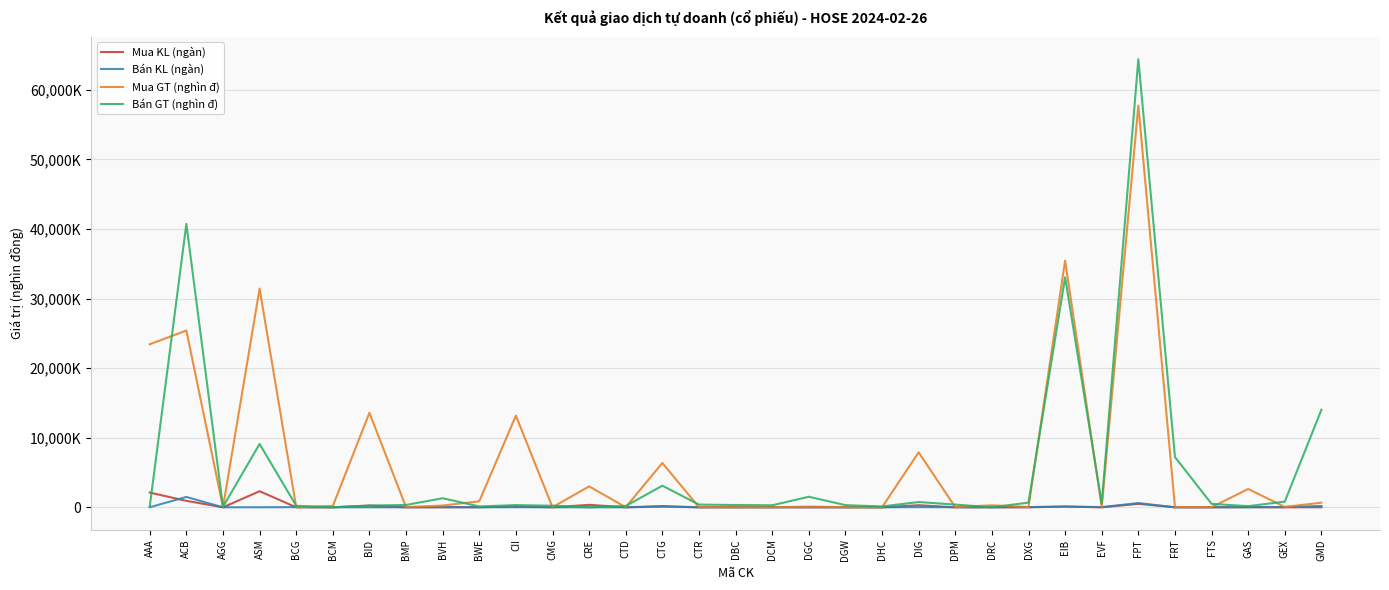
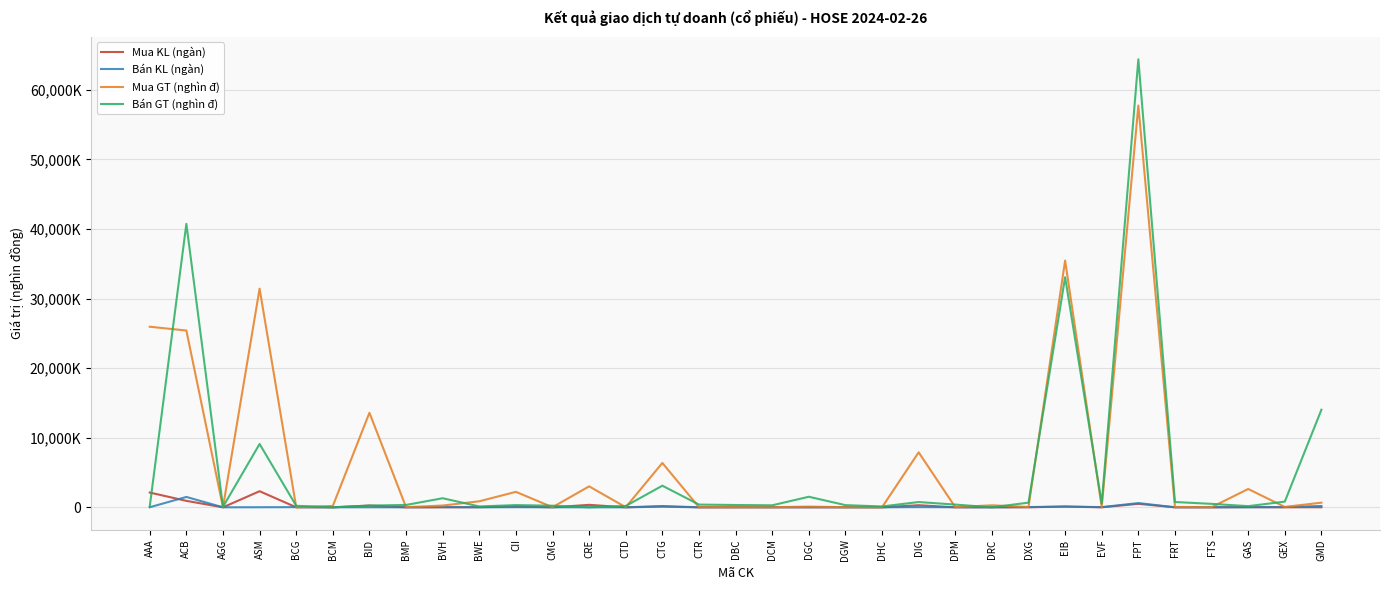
  {
    "Mua KL (ngàn)": {
      "AAA": "2,000,000",
      "ACB": "1,000,000",
      "ASM": "2,000,000"
    },
    "Bán KL (ngàn)": {
      "ACB": "1,000,000",
      "ASM": "0"
    },
    "Mua GT (nghìn đ)": {
-     "AAA": "23,000,000",
+     "AAA": "26,000,000",
      "ACB": "25,000,000",
      "ASM": "31,000,000",
      "BID": "14,000,000",
      "BWE": "1,000,000",
-     "CII": "13,000,000",
+     "CII": "2,000,000",
      "CRE": "3,000,000",
      "CTG": "6,000,000",
      "DIG": "8,000,000",
      "EIB": "35,000,000",
      "FPT": "58,000,000",
      "GAS": "3,000,000",
      "GMD": "1,000,000"
    },
    "Bán GT (nghìn đ)": {
      "ACB": "41,000,000",
      "ASM": "9,000,000",
      "BVH": "1,000,000",
      "CTG": "3,000,000",
      "CTR": "0",
      "DGC": "2,000,000",
      "DIG": "1,000,000",
      "DXG": "1,000,000",
      "EIB": "33,000,000",
      "EVF": "1,000,000",
      "FPT": "64,000,000",
-     "FRT": "7,000,000",
+     "FRT": "1,000,000",
      "FTS": "0",
      "GEX": "1,000,000",
      "GMD": "14,000,000"
    }
  }
